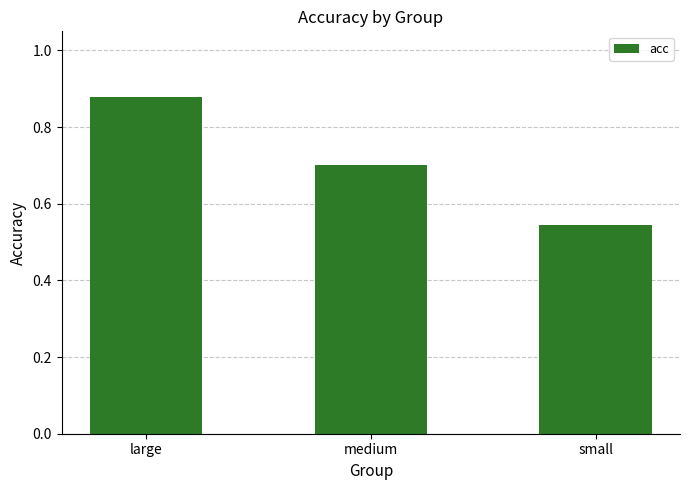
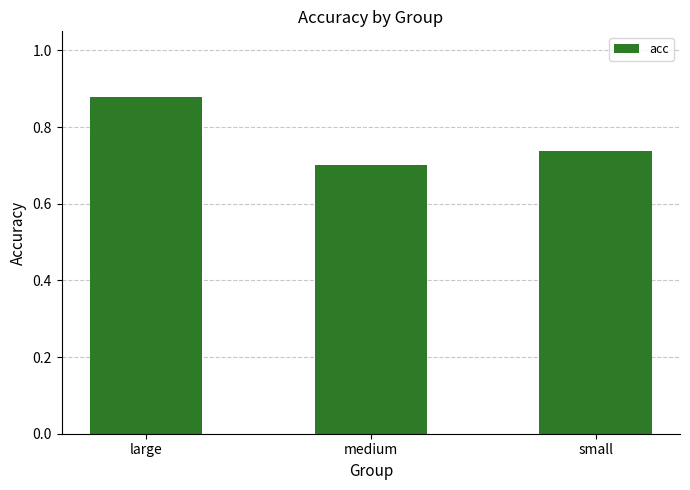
  {
    "large": 0.88,
    "medium": 0.70,
-   "small": 0.54
+   "small": 0.74
  }
